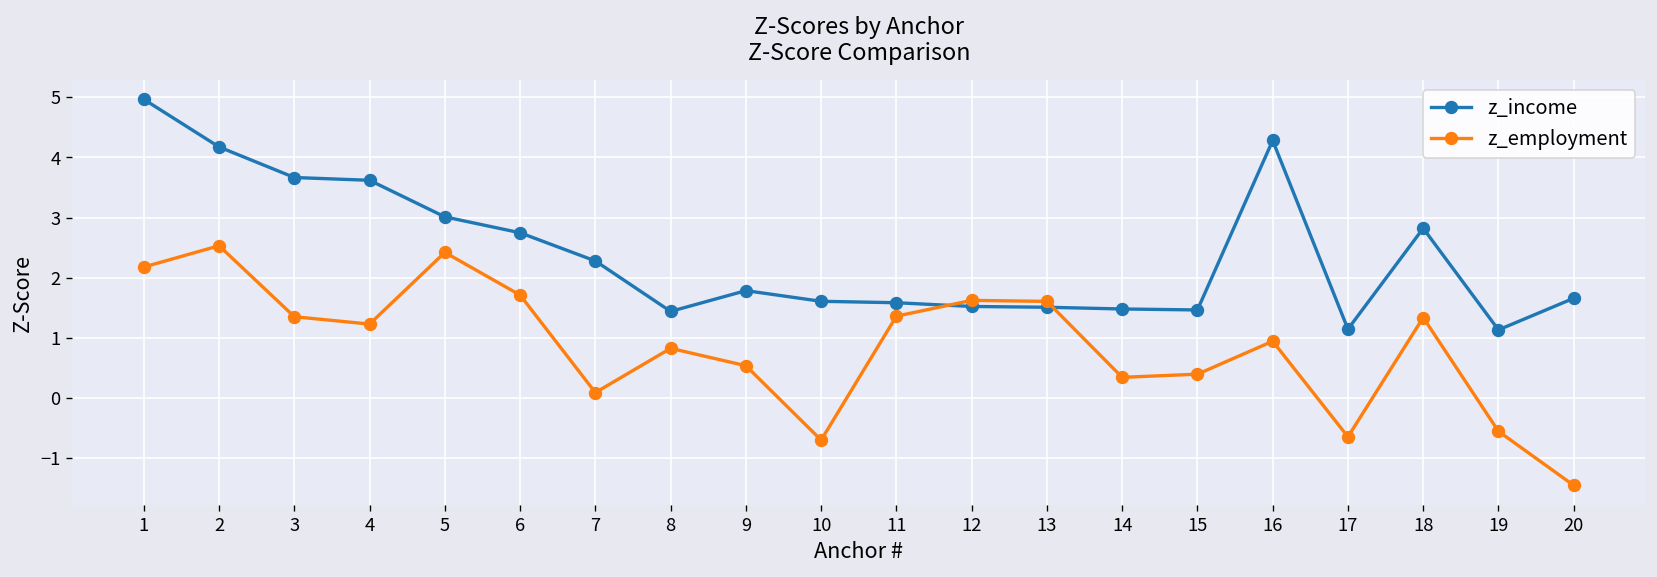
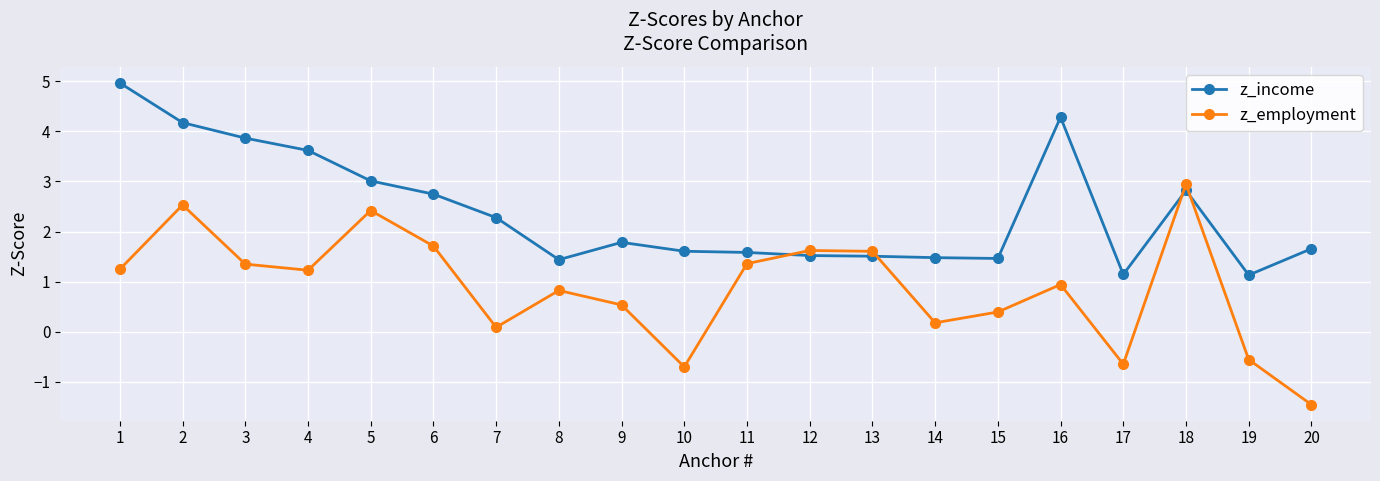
  {
    "z_income": {
      "1": 5.0,
      "2": 4.2,
-     "3": 3.7,
+     "3": 3.9,
      "4": 3.6,
      "5": 3.0,
      "6": 2.7,
      "7": 2.3,
      "8": 1.4,
      "9": 1.8,
      "10": 1.6,
      "11": 1.6,
      "12": 1.5,
      "13": 1.5,
      "14": 1.5,
      "15": 1.5,
      "16": 4.3,
      "17": 1.1,
      "18": 2.8,
      "19": 1.1,
      "20": 1.7
    },
    "z_employment": {
-     "1": 2.2,
+     "1": 1.2,
      "2": 2.5,
      "3": 1.4,
      "4": 1.2,
      "5": 2.4,
      "6": 1.7,
      "7": 0.1,
      "8": 0.8,
      "9": 0.5,
      "10": -0.7,
      "11": 1.4,
      "12": 1.6,
      "13": 1.6,
-     "14": 0.3,
+     "14": 0.2,
      "15": 0.4,
      "16": 0.9,
      "17": -0.6,
-     "18": 1.3,
+     "18": 2.9,
      "19": -0.6,
      "20": -1.5
    }
  }
